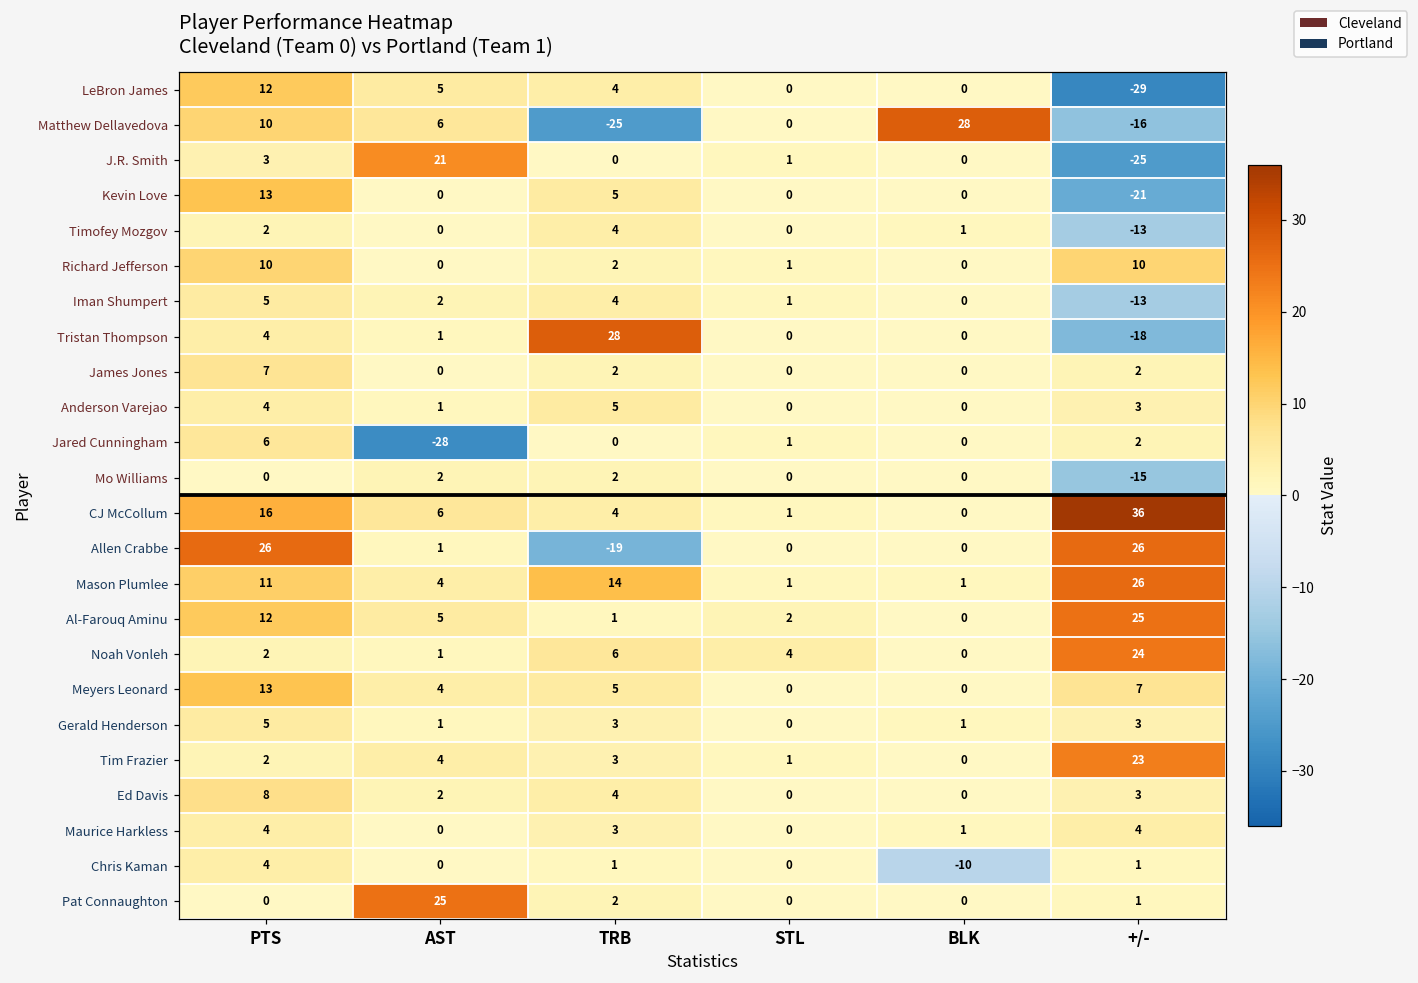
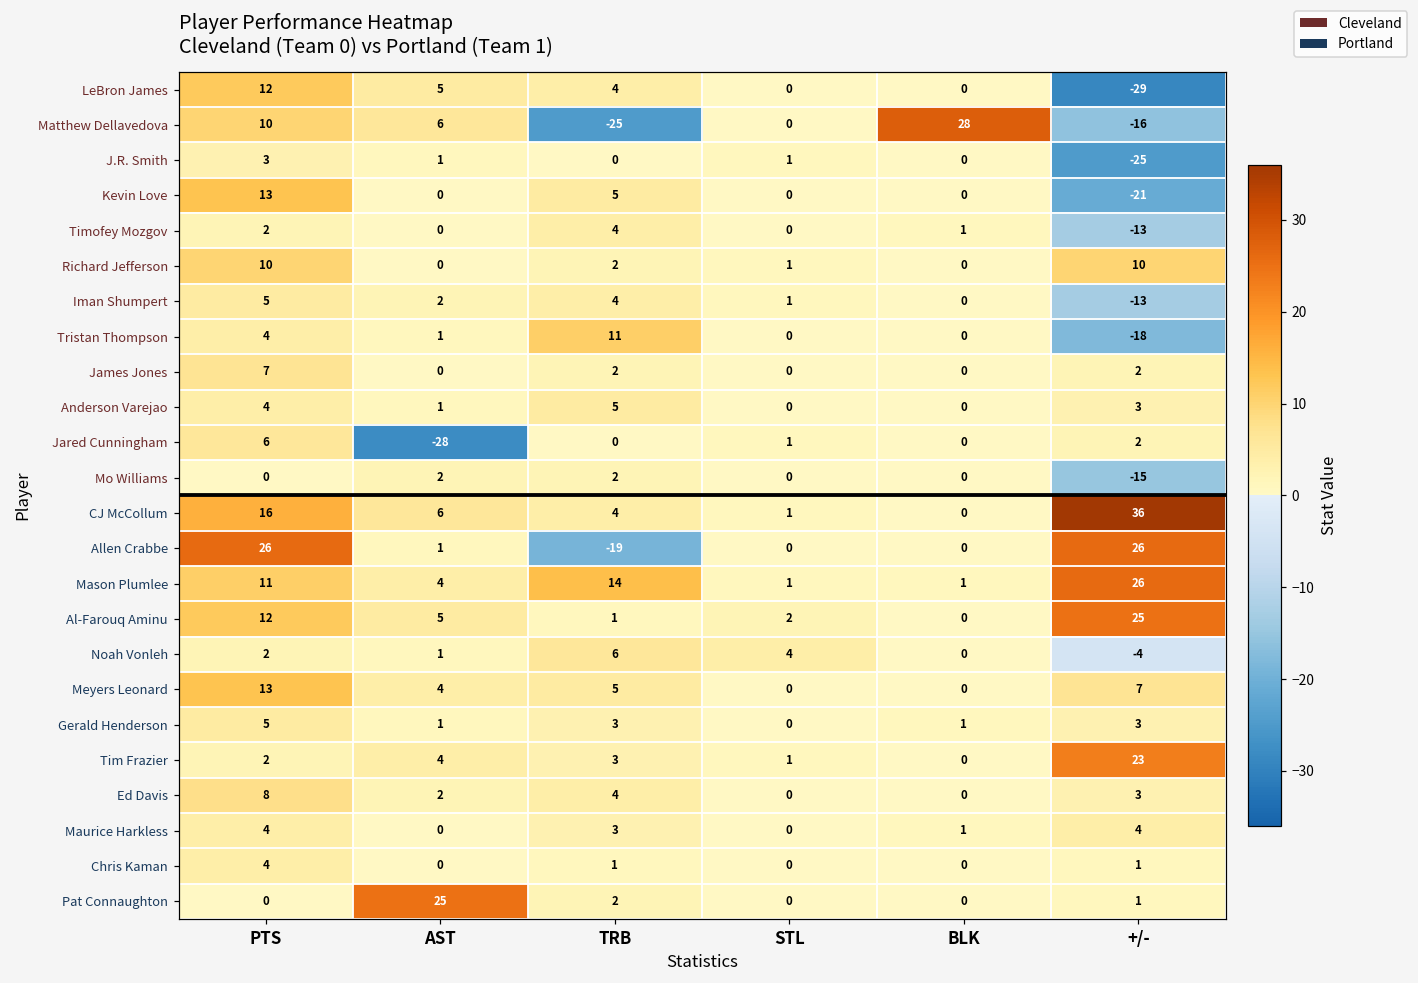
  {
    "LeBron James": {
      "PTS": 12,
      "AST": 5,
      "TRB": 4,
      "STL": 0,
      "BLK": 0,
      "+/-": -29
    },
    "Matthew Dellavedova": {
      "PTS": 10,
      "AST": 6,
      "TRB": -25,
      "STL": 0,
      "BLK": 28,
      "+/-": -16
    },
    "J.R. Smith": {
      "PTS": 3,
-     "AST": 21,
+     "AST": 1,
      "TRB": 0,
      "STL": 1,
      "BLK": 0,
      "+/-": -25
    },
    "Kevin Love": {
      "PTS": 13,
      "AST": 0,
      "TRB": 5,
      "STL": 0,
      "BLK": 0,
      "+/-": -21
    },
    "Timofey Mozgov": {
      "PTS": 2,
      "AST": 0,
      "TRB": 4,
      "STL": 0,
      "BLK": 1,
      "+/-": -13
    },
    "Richard Jefferson": {
      "PTS": 10,
      "AST": 0,
      "TRB": 2,
      "STL": 1,
      "BLK": 0,
      "+/-": 10
    },
    "Iman Shumpert": {
      "PTS": 5,
      "AST": 2,
      "TRB": 4,
      "STL": 1,
      "BLK": 0,
      "+/-": -13
    },
    "Tristan Thompson": {
      "PTS": 4,
      "AST": 1,
-     "TRB": 28,
+     "TRB": 11,
      "STL": 0,
      "BLK": 0,
      "+/-": -18
    },
    "James Jones": {
      "PTS": 7,
      "AST": 0,
      "TRB": 2,
      "STL": 0,
      "BLK": 0,
      "+/-": 2
    },
    "Anderson Varejao": {
      "PTS": 4,
      "AST": 1,
      "TRB": 5,
      "STL": 0,
      "BLK": 0,
      "+/-": 3
    },
    "Jared Cunningham": {
      "PTS": 6,
      "AST": -28,
      "TRB": 0,
      "STL": 1,
      "BLK": 0,
      "+/-": 2
    },
    "Mo Williams": {
      "PTS": 0,
      "AST": 2,
      "TRB": 2,
      "STL": 0,
      "BLK": 0,
      "+/-": -15
    },
    "CJ McCollum": {
      "PTS": 16,
      "AST": 6,
      "TRB": 4,
      "STL": 1,
      "BLK": 0,
      "+/-": 36
    },
    "Allen Crabbe": {
      "PTS": 26,
      "AST": 1,
      "TRB": -19,
      "STL": 0,
      "BLK": 0,
      "+/-": 26
    },
    "Mason Plumlee": {
      "PTS": 11,
      "AST": 4,
      "TRB": 14,
      "STL": 1,
      "BLK": 1,
      "+/-": 26
    },
    "Al-Farouq Aminu": {
      "PTS": 12,
      "AST": 5,
      "TRB": 1,
      "STL": 2,
      "BLK": 0,
      "+/-": 25
    },
    "Noah Vonleh": {
      "PTS": 2,
      "AST": 1,
      "TRB": 6,
      "STL": 4,
      "BLK": 0,
-     "+/-": 24
+     "+/-": -4
    },
    "Meyers Leonard": {
      "PTS": 13,
      "AST": 4,
      "TRB": 5,
      "STL": 0,
      "BLK": 0,
      "+/-": 7
    },
    "Gerald Henderson": {
      "PTS": 5,
      "AST": 1,
      "TRB": 3,
      "STL": 0,
      "BLK": 1,
      "+/-": 3
    },
    "Tim Frazier": {
      "PTS": 2,
      "AST": 4,
      "TRB": 3,
      "STL": 1,
      "BLK": 0,
      "+/-": 23
    },
    "Ed Davis": {
      "PTS": 8,
      "AST": 2,
      "TRB": 4,
      "STL": 0,
      "BLK": 0,
      "+/-": 3
    },
    "Maurice Harkless": {
      "PTS": 4,
      "AST": 0,
      "TRB": 3,
      "STL": 0,
      "BLK": 1,
      "+/-": 4
    },
    "Chris Kaman": {
      "PTS": 4,
      "AST": 0,
      "TRB": 1,
      "STL": 0,
-     "BLK": -10,
+     "BLK": 0,
      "+/-": 1
    },
    "Pat Connaughton": {
      "PTS": 0,
      "AST": 25,
      "TRB": 2,
      "STL": 0,
      "BLK": 0,
      "+/-": 1
    }
  }
